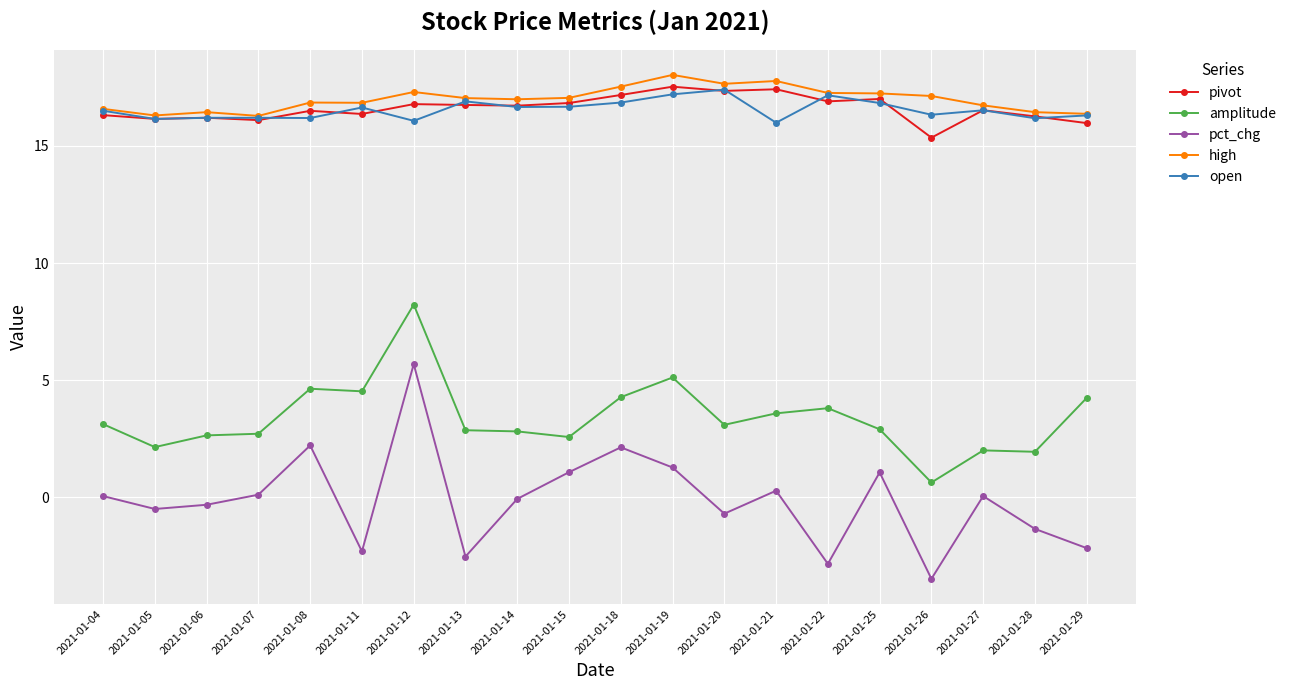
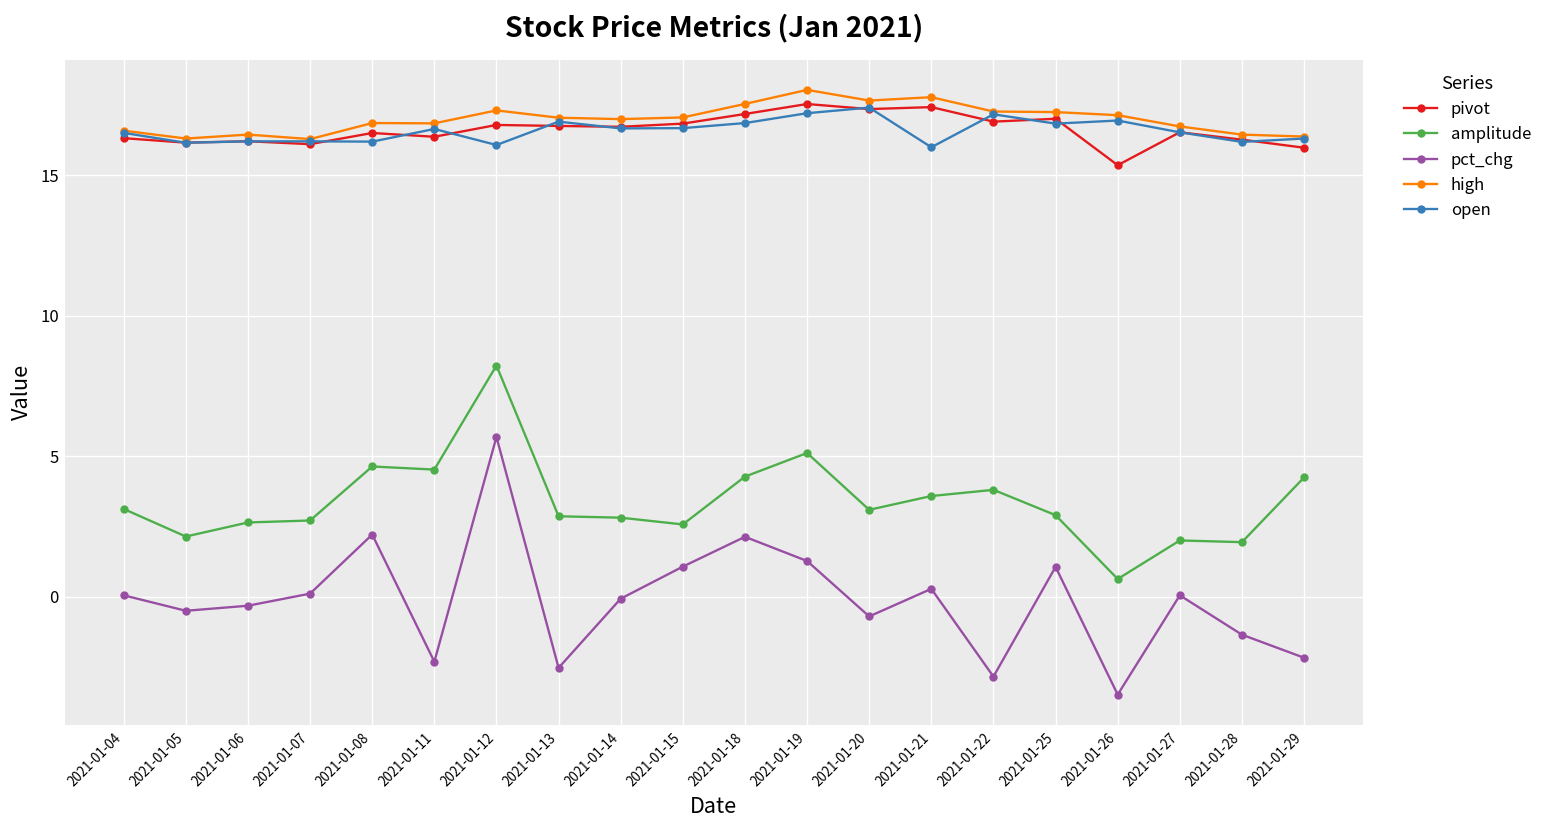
  {
    "pivot": {
      "2021-01-04": 16.3,
      "2021-01-08": 16.5,
      "2021-01-11": 16.4,
      "2021-01-12": 16.8,
      "2021-01-13": 16.7,
      "2021-01-15": 16.8,
      "2021-01-18": 17.2,
      "2021-01-19": 17.5,
      "2021-01-21": 17.4,
      "2021-01-22": 16.9,
      "2021-01-25": 17.0,
      "2021-01-26": 15.4,
      "2021-01-29": 16.0
    },
    "amplitude": {
      "2021-01-04": 3.1,
      "2021-01-05": 2.2,
      "2021-01-06": 2.7,
      "2021-01-07": 2.7,
      "2021-01-08": 4.6,
      "2021-01-11": 4.5,
      "2021-01-12": 8.2,
      "2021-01-13": 2.9,
      "2021-01-14": 2.8,
      "2021-01-15": 2.6,
      "2021-01-18": 4.3,
      "2021-01-19": 5.1,
      "2021-01-20": 3.1,
      "2021-01-21": 3.6,
      "2021-01-22": 3.8,
      "2021-01-25": 2.9,
      "2021-01-26": 0.6,
      "2021-01-27": 2.0,
      "2021-01-28": 2.0,
      "2021-01-29": 4.3
    },
    "pct_chg": {
      "2021-01-04": 0.1,
      "2021-01-05": -0.5,
      "2021-01-06": -0.3,
      "2021-01-07": 0.1,
      "2021-01-08": 2.2,
      "2021-01-11": -2.3,
      "2021-01-12": 5.7,
      "2021-01-13": -2.5,
      "2021-01-14": -0.1,
      "2021-01-15": 1.1,
      "2021-01-18": 2.1,
      "2021-01-19": 1.3,
      "2021-01-20": -0.7,
      "2021-01-21": 0.3,
      "2021-01-22": -2.8,
      "2021-01-25": 1.1,
      "2021-01-26": -3.5,
      "2021-01-27": 0.1,
      "2021-01-28": -1.3,
      "2021-01-29": -2.2
    },
    "high": {
      "2021-01-05": 16.3,
      "2021-01-06": 16.4,
      "2021-01-08": 16.9,
      "2021-01-11": 16.8,
      "2021-01-12": 17.3,
      "2021-01-13": 17.0,
      "2021-01-14": 17.0,
      "2021-01-15": 17.1,
      "2021-01-18": 17.5,
      "2021-01-19": 18.0,
      "2021-01-20": 17.7,
      "2021-01-21": 17.8,
      "2021-01-25": 17.2,
      "2021-01-26": 17.1,
      "2021-01-27": 16.7,
      "2021-01-28": 16.4
    },
    "open": {
      "2021-01-08": 16.2,
      "2021-01-11": 16.6,
      "2021-01-12": 16.1,
      "2021-01-13": 16.9,
      "2021-01-15": 16.7,
      "2021-01-18": 16.9,
      "2021-01-19": 17.2,
      "2021-01-21": 16.0,
      "2021-01-25": 16.8,
-     "2021-01-26": 16.3
+     "2021-01-26": 16.9
    }
  }
